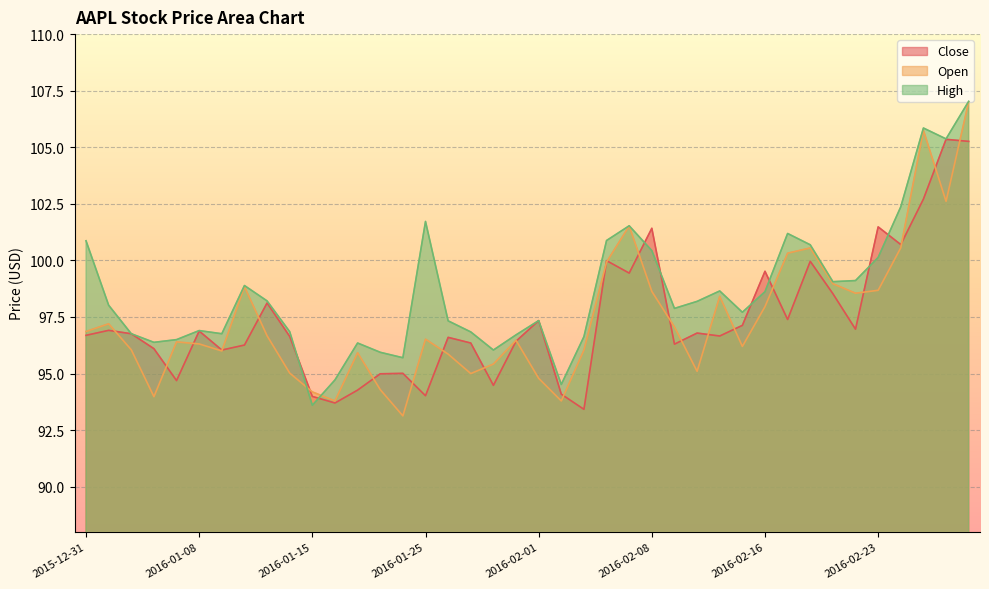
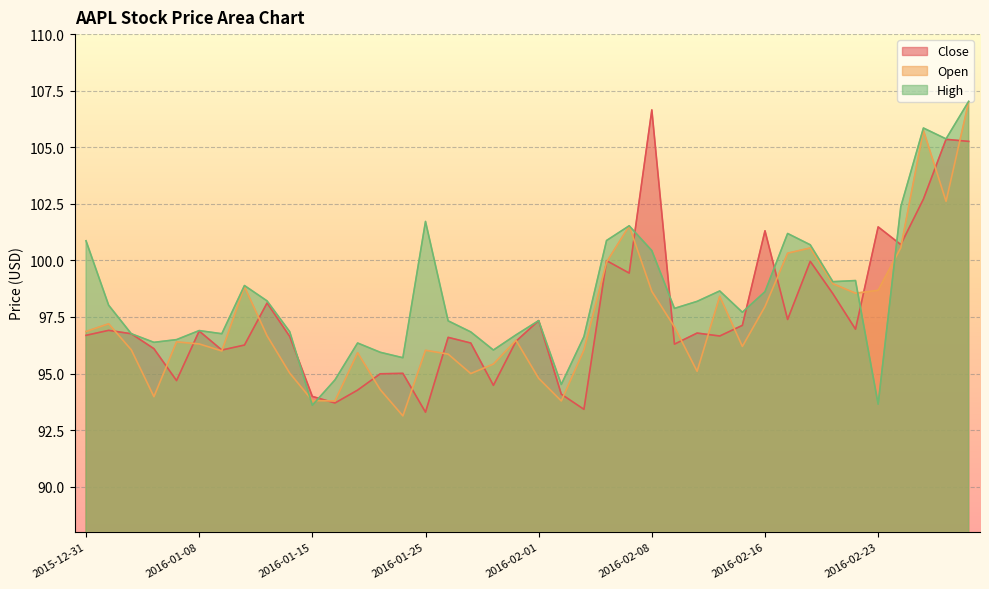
  {
    "Close": {
      "2015-12-31": 96.7,
      "2016-01-15": 94.0,
-     "2016-01-25": 94.0,
-     "2016-02-08": 101.4,
-     "2016-02-16": 99.5,
+     "2016-01-25": 93.3,
+     "2016-02-08": 106.7,
+     "2016-02-16": 101.3,
      "2016-02-23": 101.5
    },
    "Open": {
      "2015-12-31": 96.9,
      "2016-01-08": 96.3,
-     "2016-01-15": 94.2,
-     "2016-01-25": 96.5,
+     "2016-01-15": 93.8,
+     "2016-01-25": 96.0,
      "2016-02-01": 94.8,
      "2016-02-08": 98.6,
      "2016-02-16": 98.0,
      "2016-02-23": 98.7
    },
    "High": {
      "2015-12-31": 100.9,
      "2016-01-15": 93.6,
      "2016-01-25": 101.7,
      "2016-02-08": 100.4,
      "2016-02-16": 98.6,
-     "2016-02-23": 100.1
+     "2016-02-23": 93.7
    }
  }
